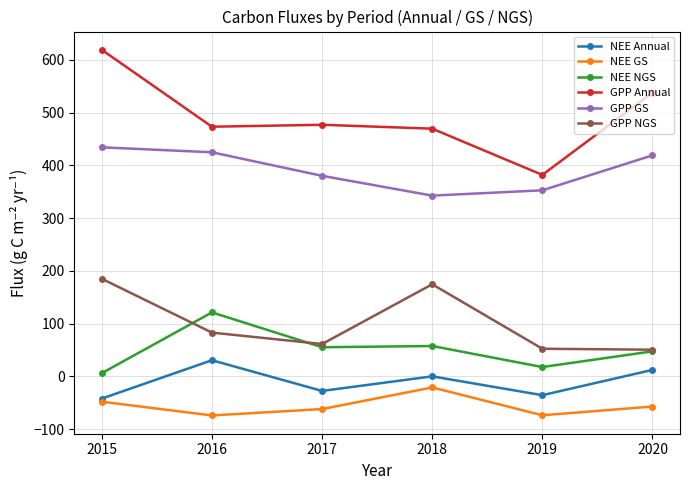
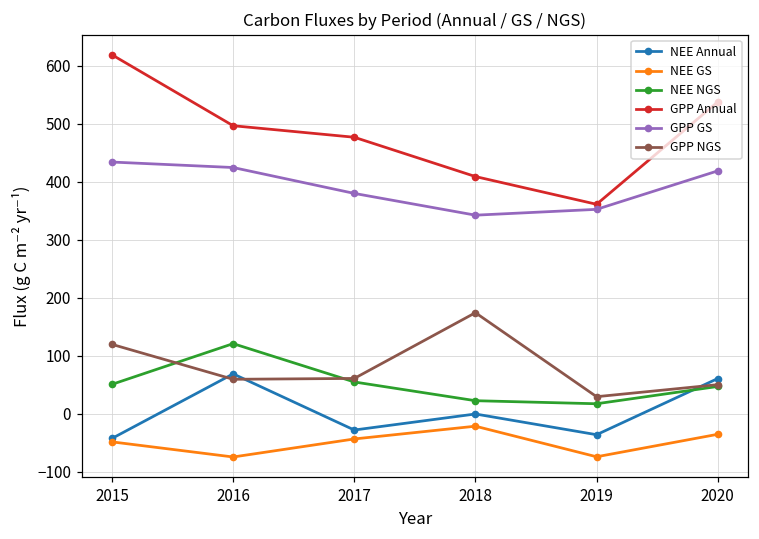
  {
    "NEE Annual": {
      "2015": -40,
-     "2016": 30,
+     "2016": 70,
      "2017": -30,
      "2018": 0,
      "2019": -40,
-     "2020": 10
+     "2020": 60
    },
    "NEE GS": {
      "2015": -50,
      "2016": -70,
-     "2017": -60,
+     "2017": -40,
      "2018": -20,
      "2019": -70,
-     "2020": -60
+     "2020": -40
    },
    "NEE NGS": {
-     "2015": 10,
+     "2015": 50,
      "2016": 120,
      "2017": 60,
-     "2018": 60,
+     "2018": 20,
      "2019": 20
    },
    "GPP Annual": {
      "2015": 620,
-     "2016": 470,
+     "2016": 500,
      "2017": 480,
-     "2018": 470,
-     "2019": 380
+     "2018": 410,
+     "2019": 360
    },
    "GPP GS": {
      "2015": 430,
      "2016": 420,
      "2017": 380,
      "2018": 340,
      "2019": 350,
      "2020": 420
    },
    "GPP NGS": {
-     "2015": 180,
-     "2016": 80,
+     "2015": 120,
+     "2016": 60,
      "2017": 60,
      "2018": 170,
-     "2019": 50
+     "2019": 30
    }
  }
